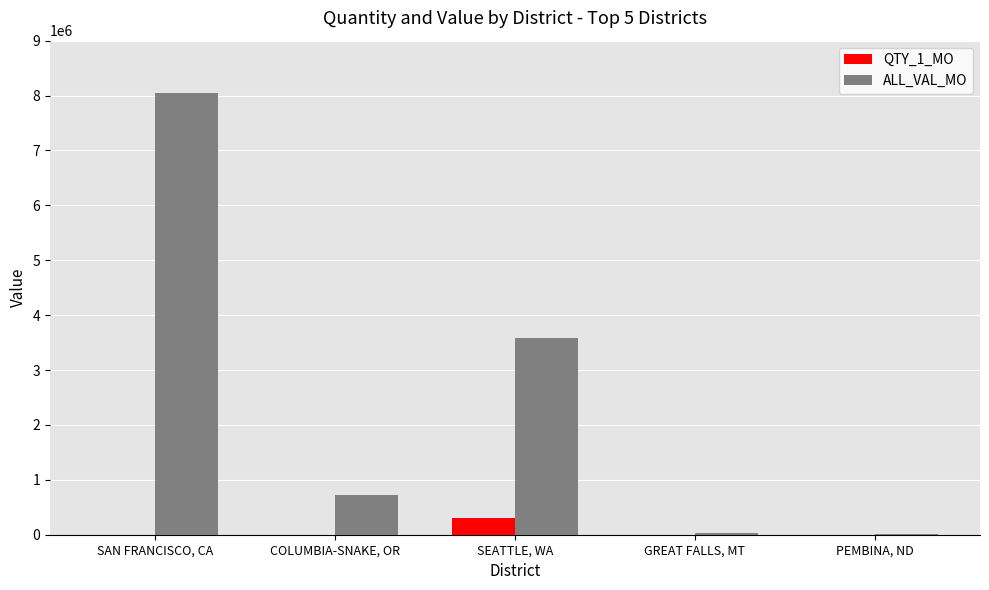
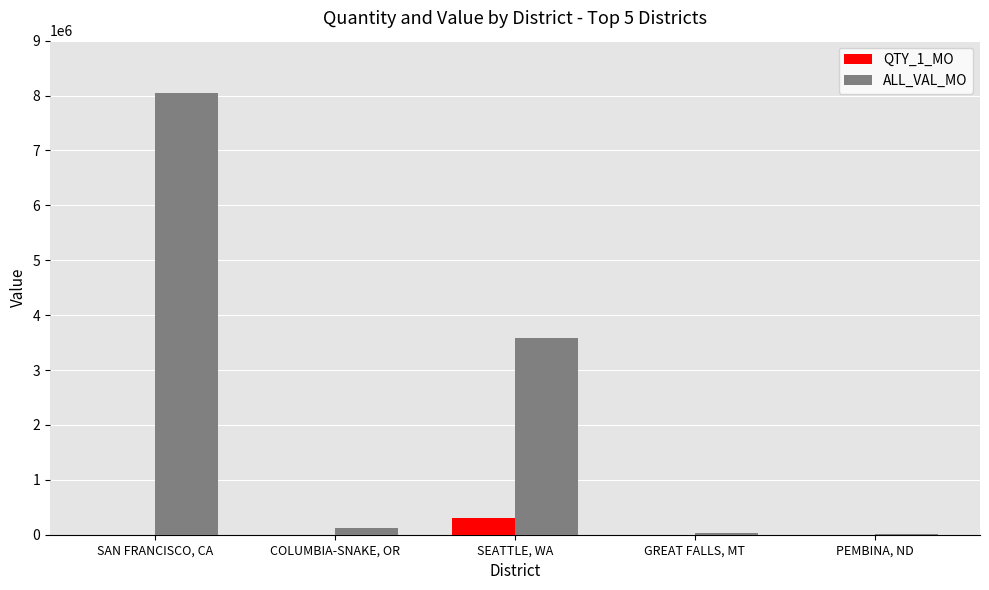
  {
    "QTY_1_MO": {
      "SEATTLE, WA": 300000
    },
    "ALL_VAL_MO": {
      "SAN FRANCISCO, CA": 8000000,
-     "COLUMBIA-SNAKE, OR": 700000,
+     "COLUMBIA-SNAKE, OR": 100000,
      "SEATTLE, WA": 3600000
    }
  }
